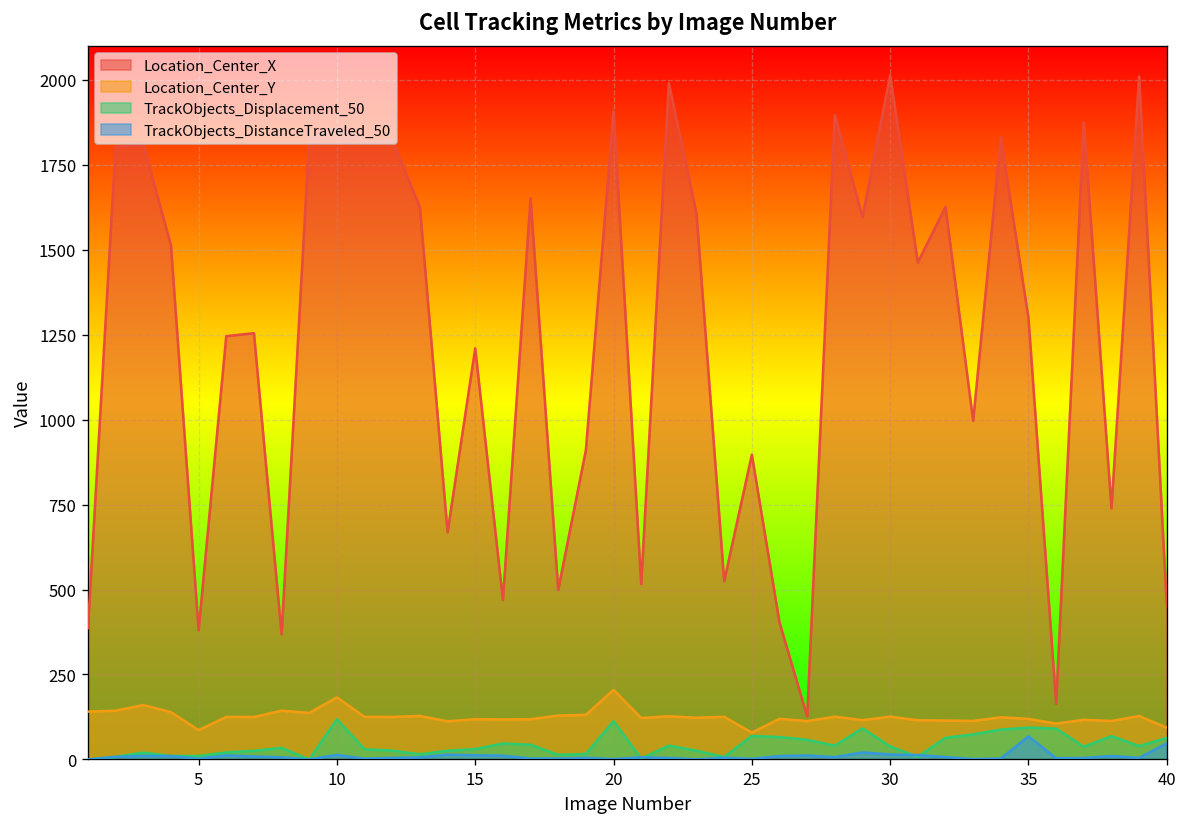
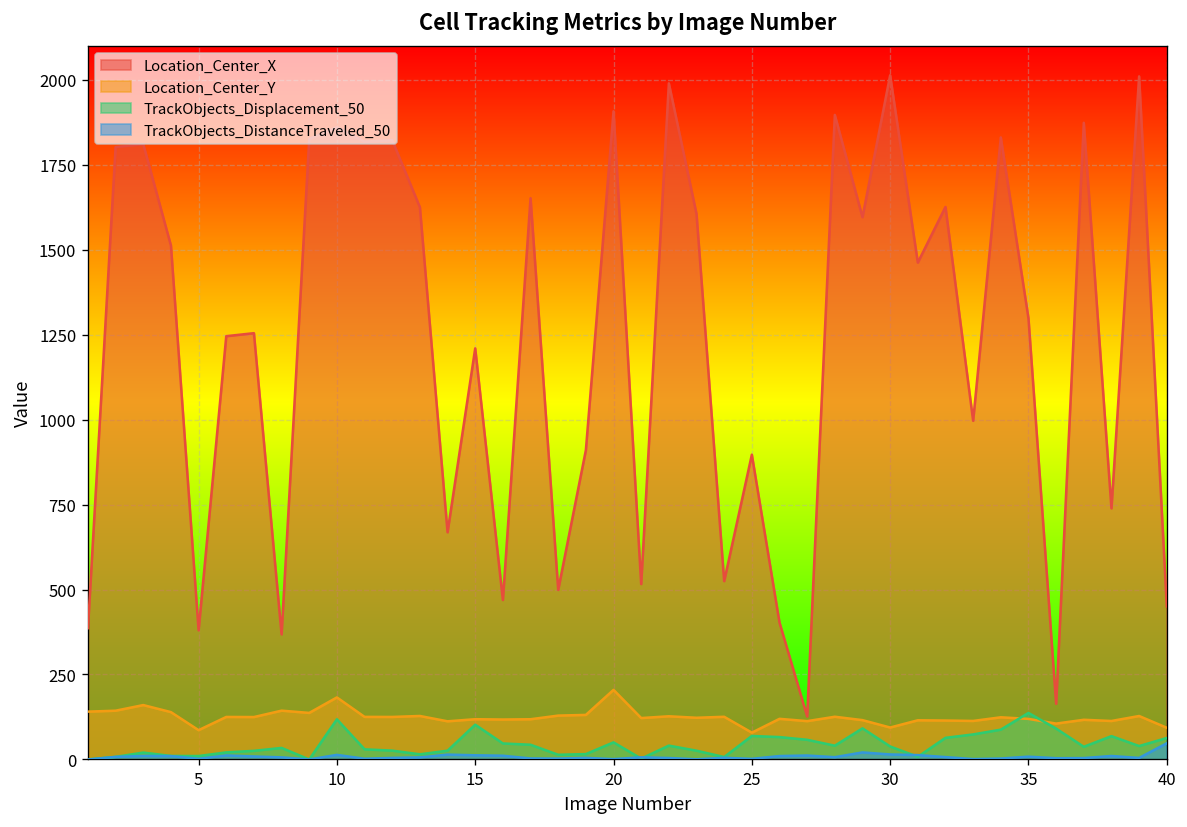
  {
    "Location_Center_X": {
      "5": 380,
      "15": 1210,
      "20": 1910,
      "25": 900,
      "30": 2010,
      "35": 1300,
      "40": 450
    },
    "Location_Center_Y": {
      "5": 90,
      "10": 180,
      "15": 120,
      "20": 200,
      "25": 80,
-     "30": 130,
+     "30": 90,
      "35": 120,
      "40": 90
    },
    "TrackObjects_Displacement_50": {
      "10": 120,
-     "15": 30,
-     "20": 110,
+     "15": 100,
+     "20": 50,
      "25": 70,
      "30": 40,
-     "35": 90,
+     "35": 140,
      "40": 60
    },
    "TrackObjects_DistanceTraveled_50": {
      "10": 10,
      "15": 10,
      "20": 0,
      "25": 0,
      "30": 10,
-     "35": 70,
+     "35": 10,
      "40": 50
    }
  }
